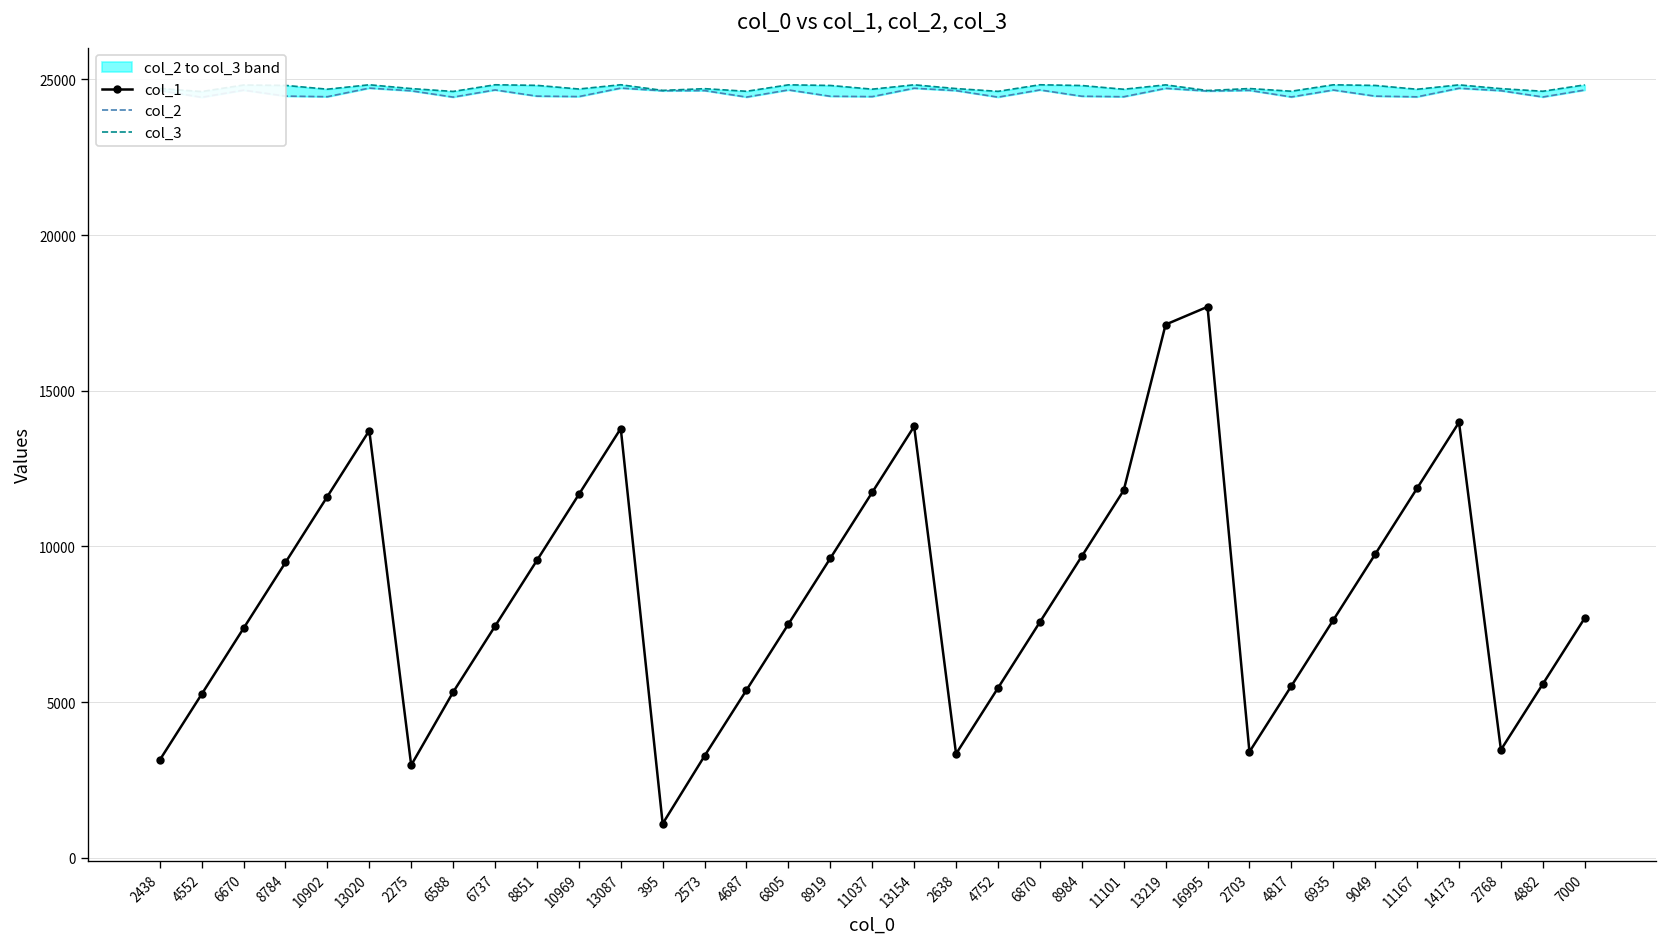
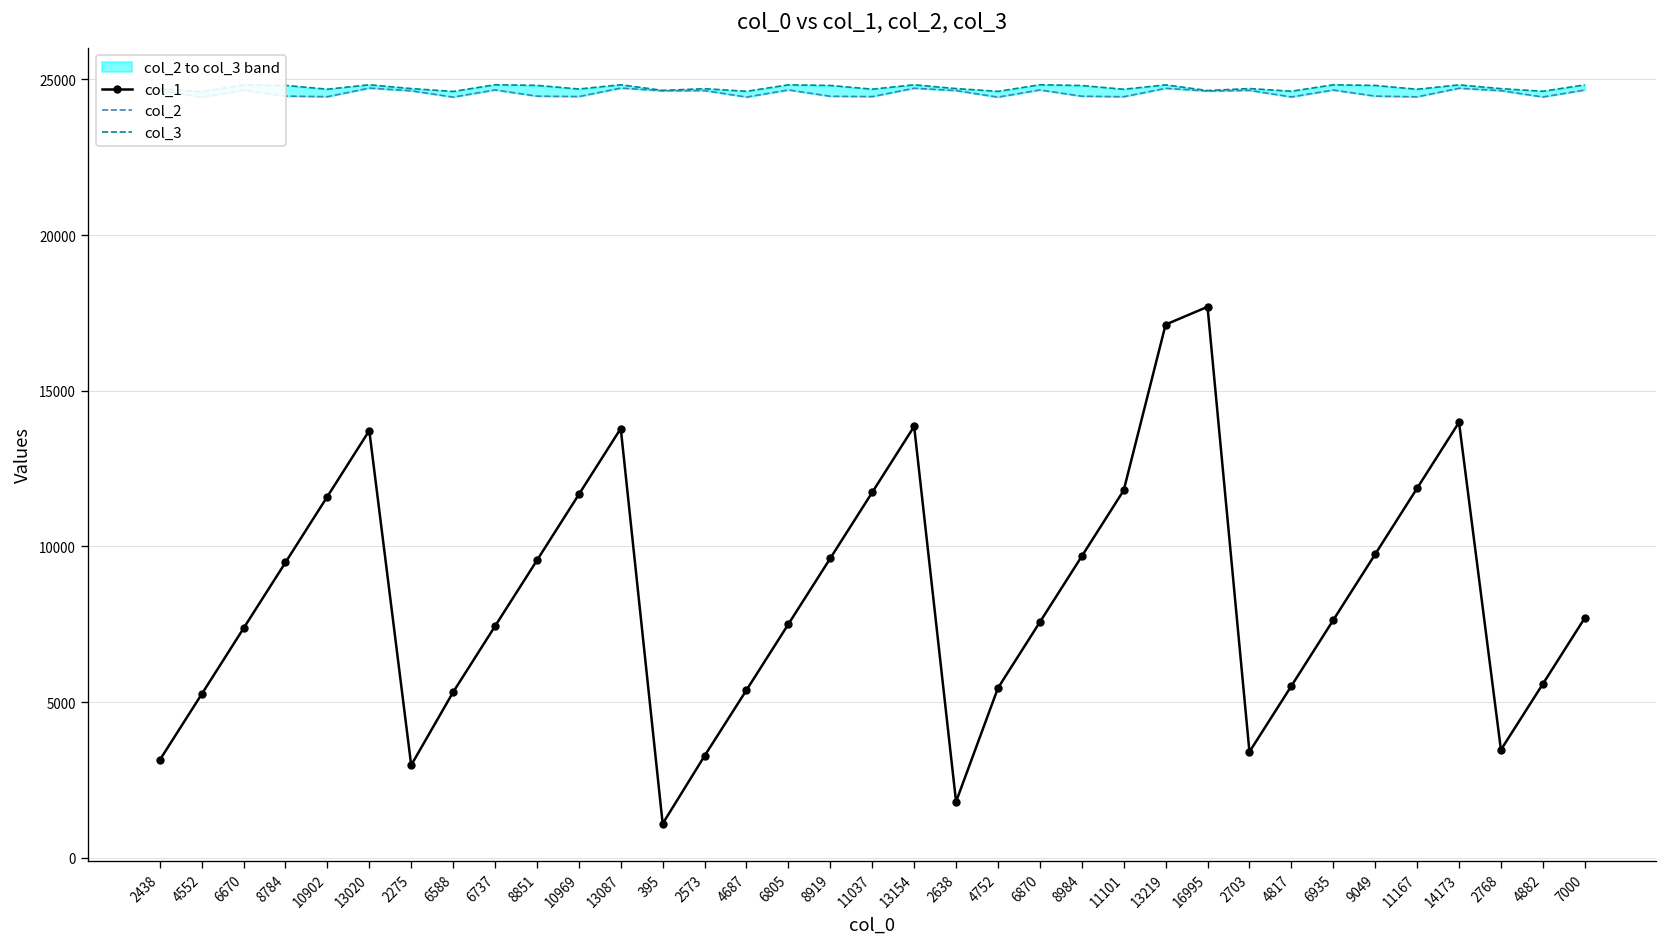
  {
    "col_1": {
      "2438": 3100,
      "4552": 5300,
      "6670": 7400,
      "8784": 9500,
      "10902": 11600,
      "13020": 13700,
      "2275": 3000,
      "6588": 5300,
      "6737": 7400,
      "8851": 9600,
      "10969": 11700,
      "13087": 13800,
      "395": 1100,
      "2573": 3300,
      "4687": 5400,
      "6805": 7500,
      "8919": 9600,
      "11037": 11700,
      "13154": 13900,
-     "2638": 3300,
+     "2638": 1800,
      "4752": 5500,
      "6870": 7600,
      "8984": 9700,
      "11101": 11800,
      "13219": 17100,
      "16995": 17700,
      "2703": 3400,
      "4817": 5500,
      "6935": 7600,
      "9049": 9700,
      "11167": 11900,
      "14173": 14000,
      "2768": 3500,
      "4882": 5600,
      "7000": 7700
    },
    "col_2": {
      "10902": 24400,
      "13020": 24700,
      "6588": 24400,
      "6737": 24700,
      "8851": 24500,
      "10969": 24400,
      "13087": 24700,
      "4687": 24400,
      "6805": 24700,
      "8919": 24500,
      "11037": 24400,
      "13154": 24700,
      "4752": 24400,
      "6870": 24700,
      "8984": 24500,
      "11101": 24400,
      "13219": 24700,
      "4817": 24400,
      "6935": 24700,
      "9049": 24500,
      "11167": 24400,
      "14173": 24700,
      "4882": 24400,
      "7000": 24700
    },
    "col_2 to col_3 band": {
      "10902": 24700,
      "13020": 24800,
      "6588": 24600,
      "6737": 24800,
      "8851": 24800,
      "10969": 24700,
      "13087": 24800,
      "4687": 24600,
      "6805": 24800,
      "8919": 24800,
      "11037": 24700,
      "13154": 24800,
      "4752": 24600,
      "6870": 24800,
      "8984": 24800,
      "11101": 24700,
      "13219": 24800,
      "4817": 24600,
      "6935": 24800,
      "9049": 24800,
      "11167": 24700,
      "14173": 24800,
      "4882": 24600,
      "7000": 24800
    }
  }
